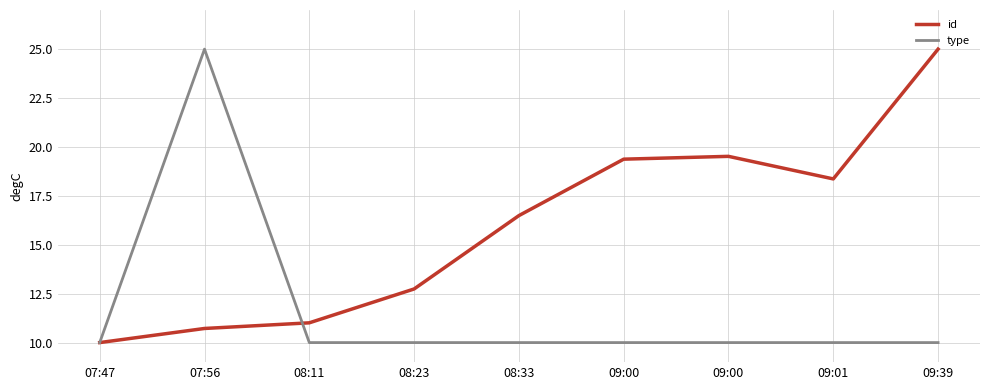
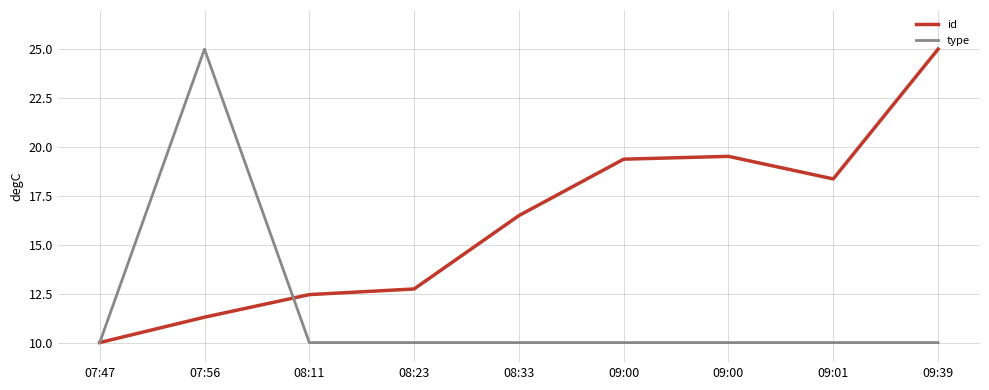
  {
    "id": {
-     "07:56": 10.7,
-     "08:11": 11.0,
+     "07:56": 11.3,
+     "08:11": 12.5,
      "08:23": 12.7,
      "08:33": 16.5,
      "09:01": 18.4,
      "09:39": 25.0
    },
    "type": {
      "07:56": 25.0,
      "08:11": 10.0,
      "08:23": 10.0,
      "08:33": 10.0,
      "09:01": 10.0,
      "09:39": 10.0
    }
  }
